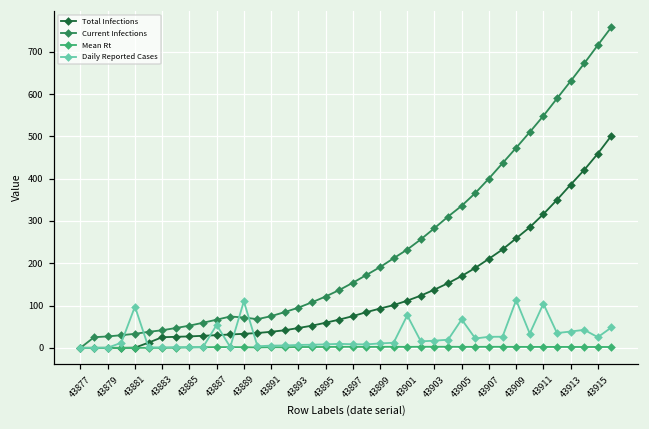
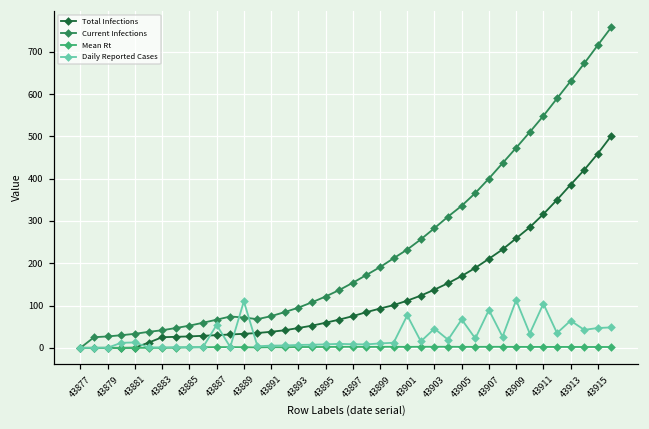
  {
    "Daily Reported Cases": {
-     "43881": 100,
+     "43881": 10,
      "43887": 50,
      "43889": 110,
      "43899": 10,
      "43901": 80,
-     "43903": 20,
+     "43903": 50,
      "43905": 70,
-     "43907": 30,
+     "43907": 90,
      "43909": 110,
      "43911": 100,
-     "43913": 40,
-     "43915": 30
+     "43913": 60,
+     "43915": 50
    }
  }
